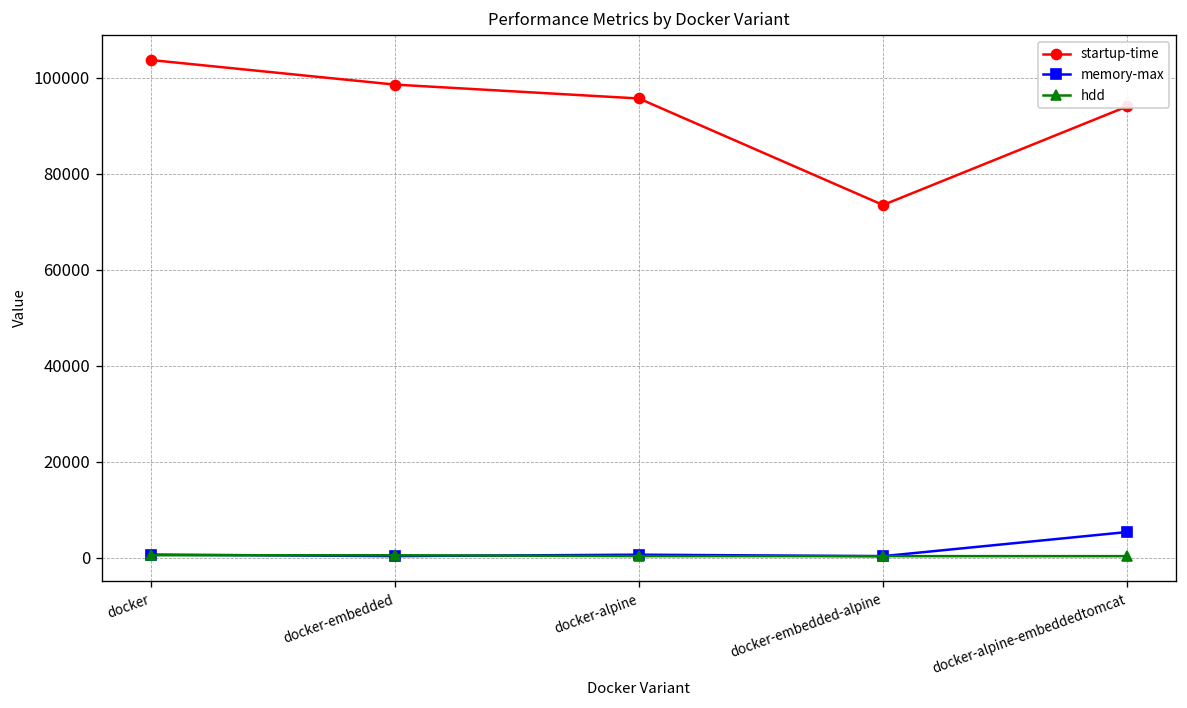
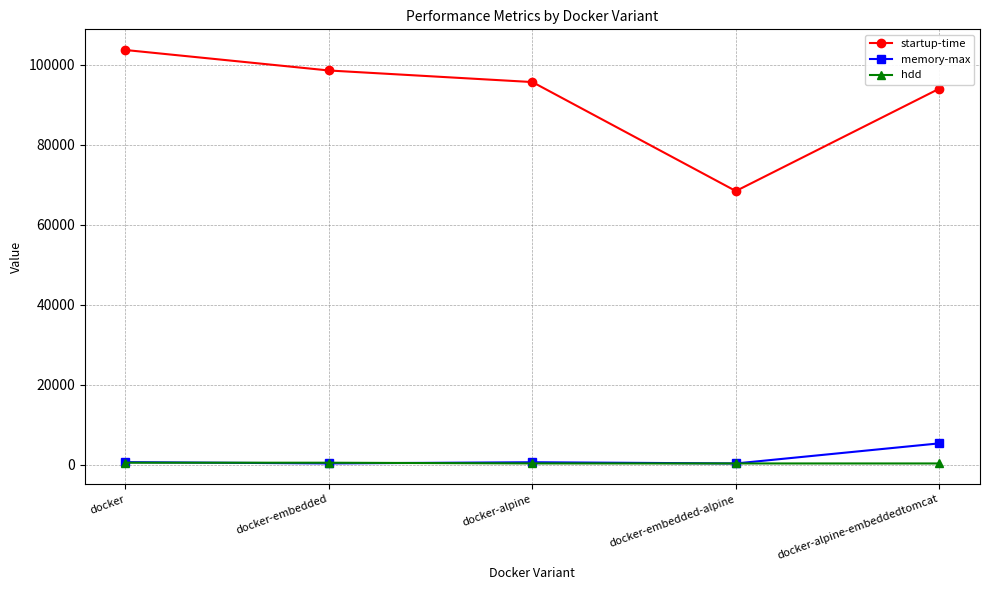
  {
    "startup-time": {
      "docker": 104000,
      "docker-embedded": 99000,
      "docker-alpine": 96000,
-     "docker-embedded-alpine": 74000,
+     "docker-embedded-alpine": 68000,
      "docker-alpine-embeddedtomcat": 94000
    },
    "memory-max": {
      "docker-alpine-embeddedtomcat": 5000
    },
    "hdd": {
      "docker-alpine-embeddedtomcat": 0
    }
  }
